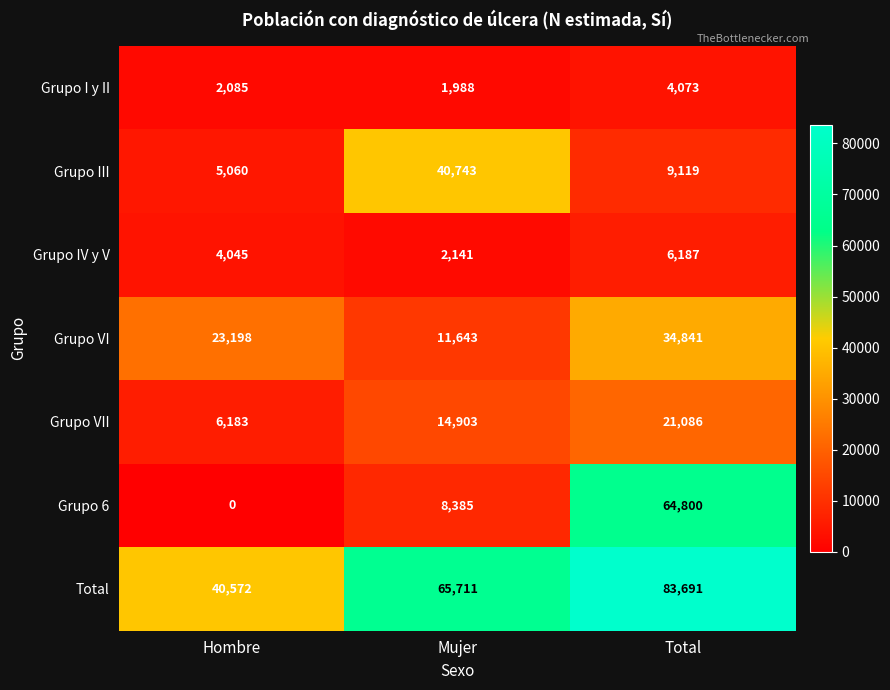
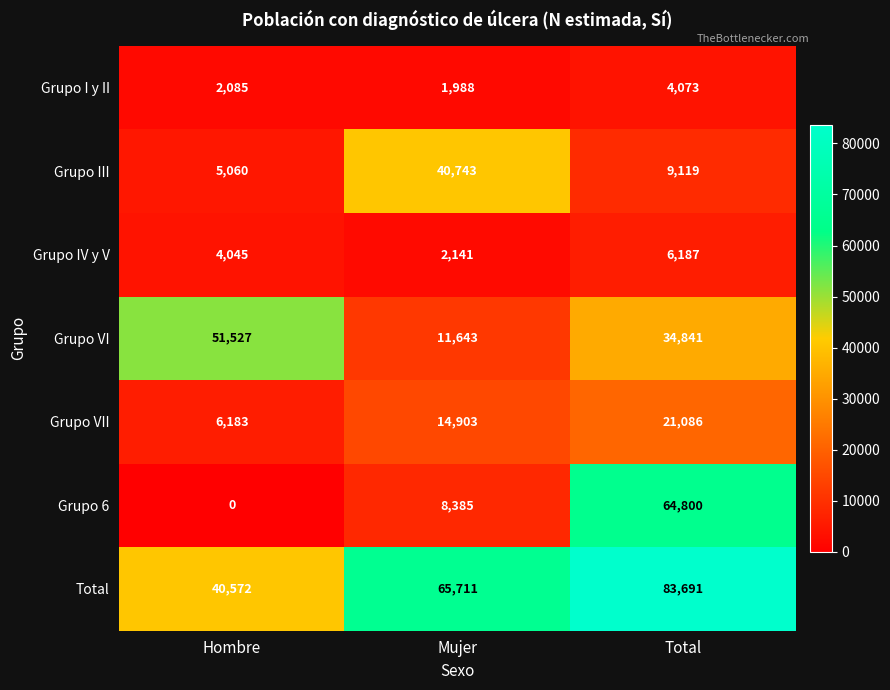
  {
    "Grupo I y II": {
      "Hombre": "2,085",
      "Mujer": "1,988",
      "Total": "4,073"
    },
    "Grupo III": {
      "Hombre": "5,060",
      "Mujer": "40,743",
      "Total": "9,119"
    },
    "Grupo IV y V": {
      "Hombre": "4,045",
      "Mujer": "2,141",
      "Total": "6,187"
    },
    "Grupo VI": {
-     "Hombre": "23,198",
+     "Hombre": "51,527",
      "Mujer": "11,643",
      "Total": "34,841"
    },
    "Grupo VII": {
      "Hombre": "6,183",
      "Mujer": "14,903",
      "Total": "21,086"
    },
    "Grupo 6": {
      "Hombre": "0",
      "Mujer": "8,385",
      "Total": "64,800"
    },
    "Total": {
      "Hombre": "40,572",
      "Mujer": "65,711",
      "Total": "83,691"
    }
  }
